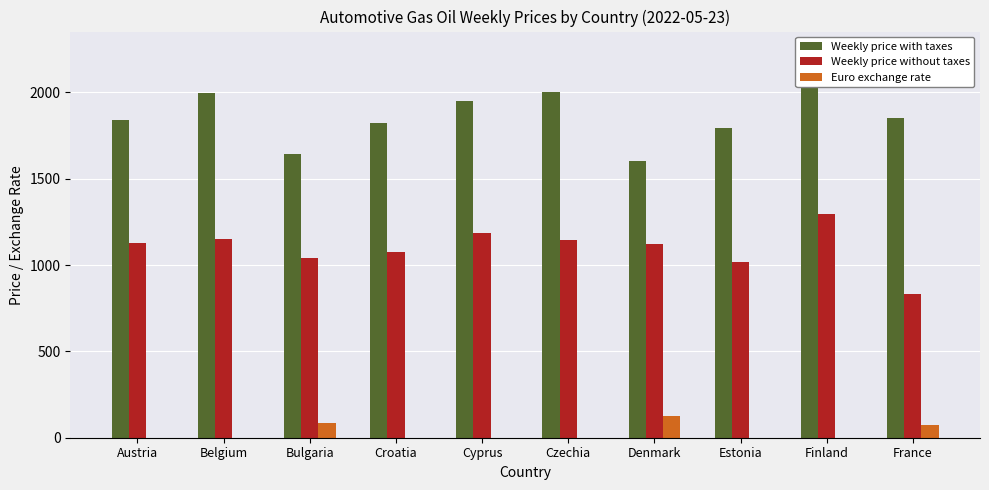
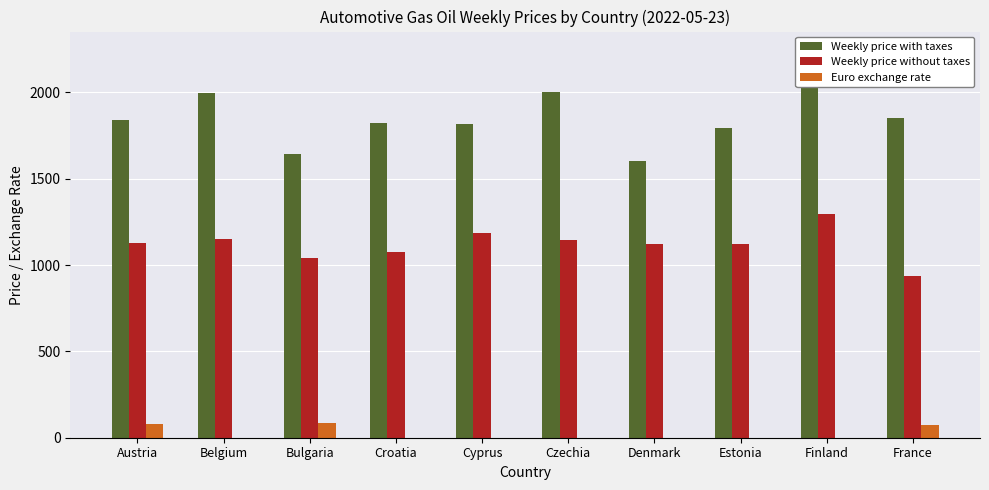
  {
    "Weekly price with taxes": {
      "Austria": 1840,
      "Belgium": 1990,
      "Bulgaria": 1640,
      "Croatia": 1820,
-     "Cyprus": 1950,
+     "Cyprus": 1810,
      "Czechia": 2000,
      "Denmark": 1600,
      "Estonia": 1800,
      "France": 1850
    },
    "Weekly price without taxes": {
      "Austria": 1130,
      "Belgium": 1150,
      "Bulgaria": 1040,
      "Croatia": 1080,
      "Cyprus": 1180,
      "Czechia": 1150,
      "Denmark": 1120,
-     "Estonia": 1020,
+     "Estonia": 1120,
      "Finland": 1300,
-     "France": 830
+     "France": 930
    },
    "Euro exchange rate": {
-     "Austria": 0,
+     "Austria": 80,
      "Bulgaria": 80,
-     "Denmark": 130,
+     "Denmark": 0,
      "France": 80
    }
  }
